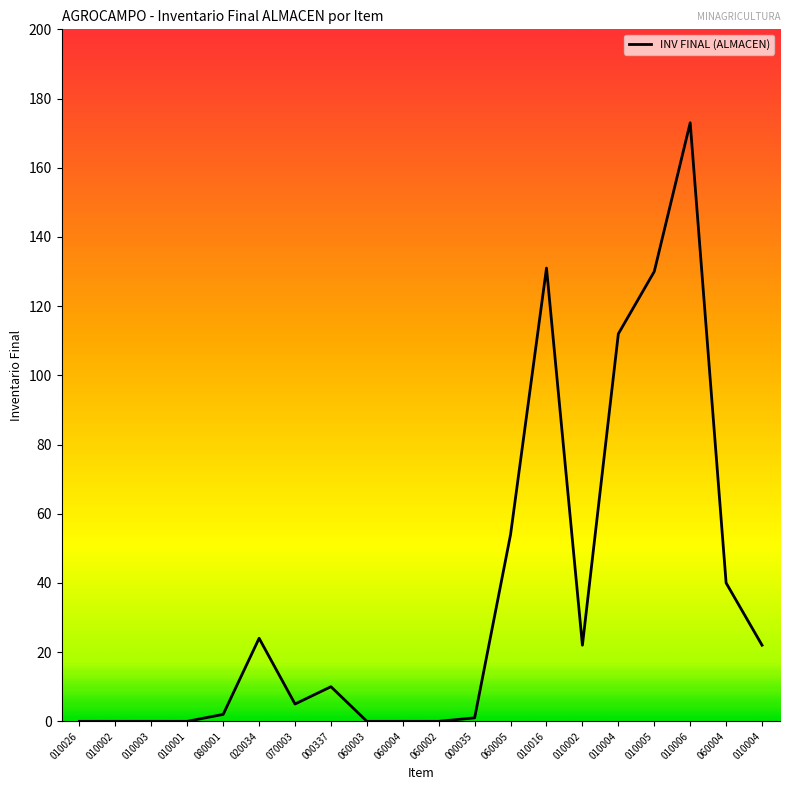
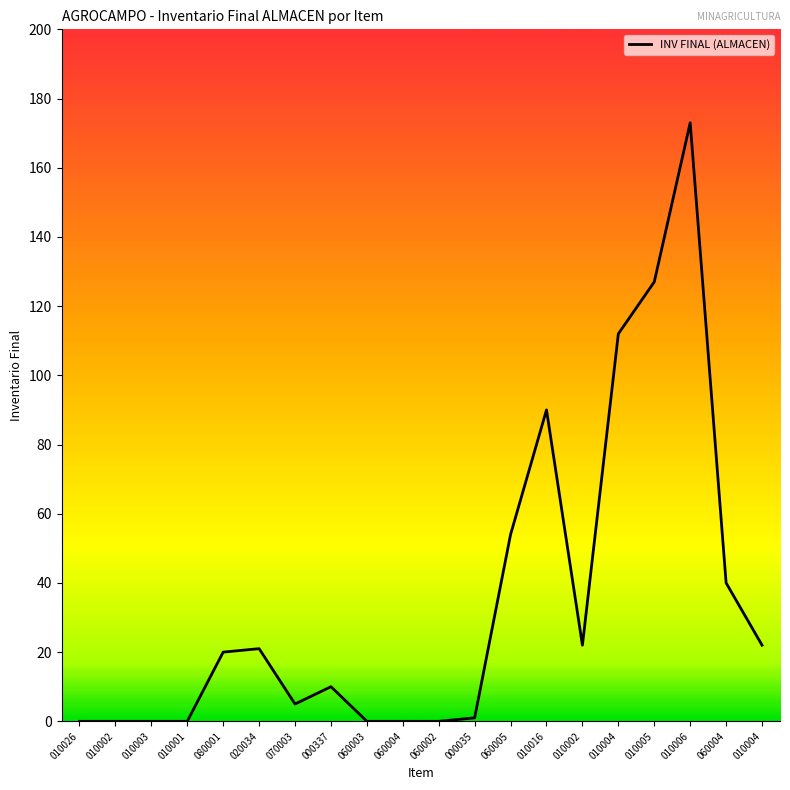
  {
    "010026": 0,
    "010003": 0,
    "010001": 0,
-   "080001": 2,
-   "020034": 24,
+   "080001": 20,
+   "020034": 21,
    "070003": 5,
    "000337": 10,
    "060003": 0,
    "060002": 0,
    "000035": 1,
    "060005": 54,
-   "010016": 131,
-   "010005": 130,
+   "010016": 90,
+   "010005": 127,
    "010006": 173
  }
